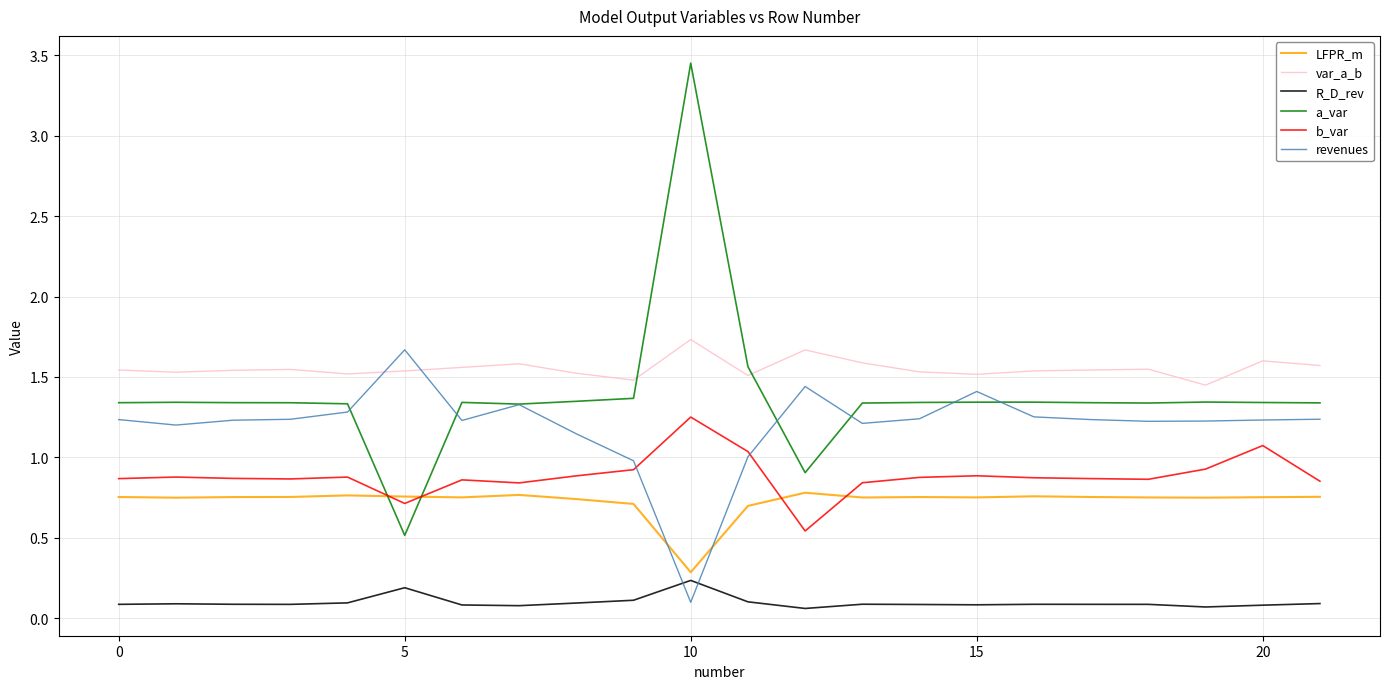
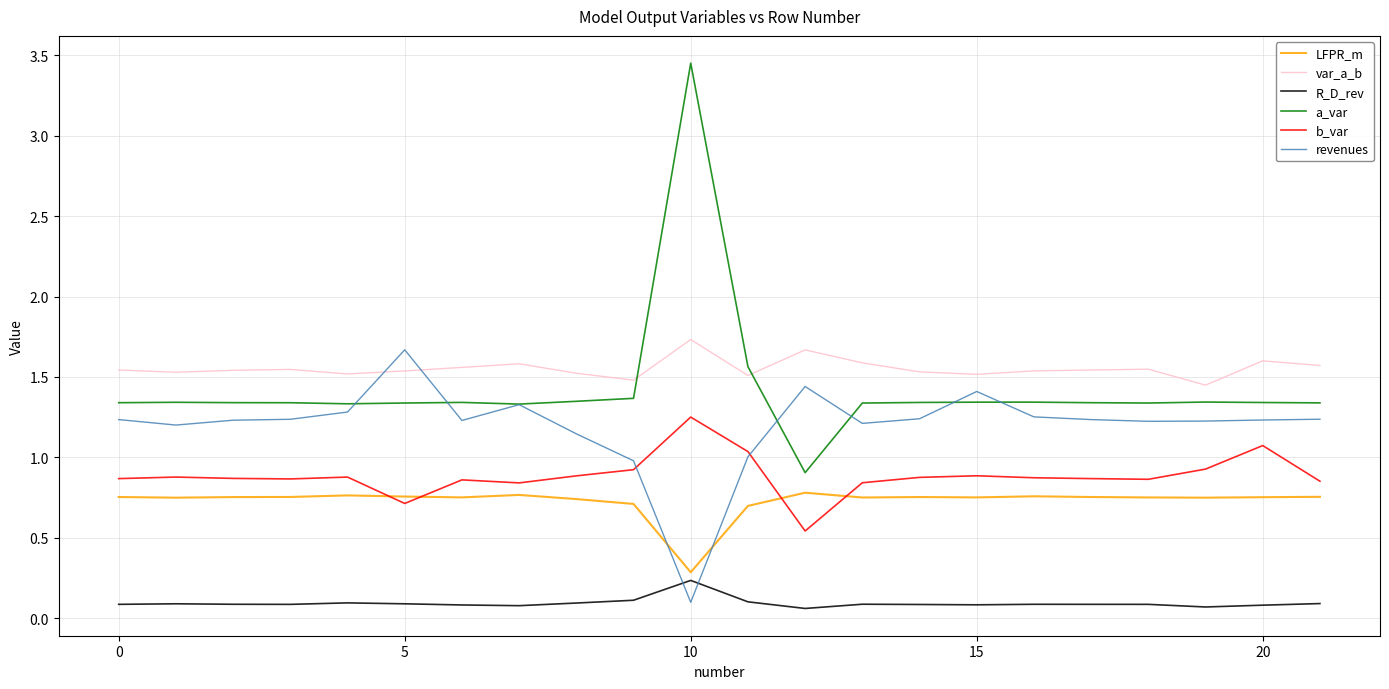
  {
    "LFPR_m": {
      "0": 0.75,
      "5": 0.76,
      "10": 0.29,
      "15": 0.75,
      "20": 0.75
    },
    "var_a_b": {
      "0": 1.54,
      "5": 1.54,
      "10": 1.73,
      "15": 1.52,
      "20": 1.60
    },
    "R_D_rev": {
      "0": 0.09,
-     "5": 0.19,
+     "5": 0.09,
      "10": 0.24,
      "15": 0.08,
      "20": 0.08
    },
    "a_var": {
      "0": 1.34,
-     "5": 0.52,
+     "5": 1.34,
      "10": 3.45,
      "15": 1.34,
      "20": 1.34
    },
    "b_var": {
      "0": 0.87,
      "5": 0.71,
      "10": 1.25,
      "15": 0.89,
      "20": 1.07
    },
    "revenues": {
      "0": 1.24,
      "5": 1.67,
      "10": 0.10,
      "15": 1.41,
      "20": 1.23
    }
  }
